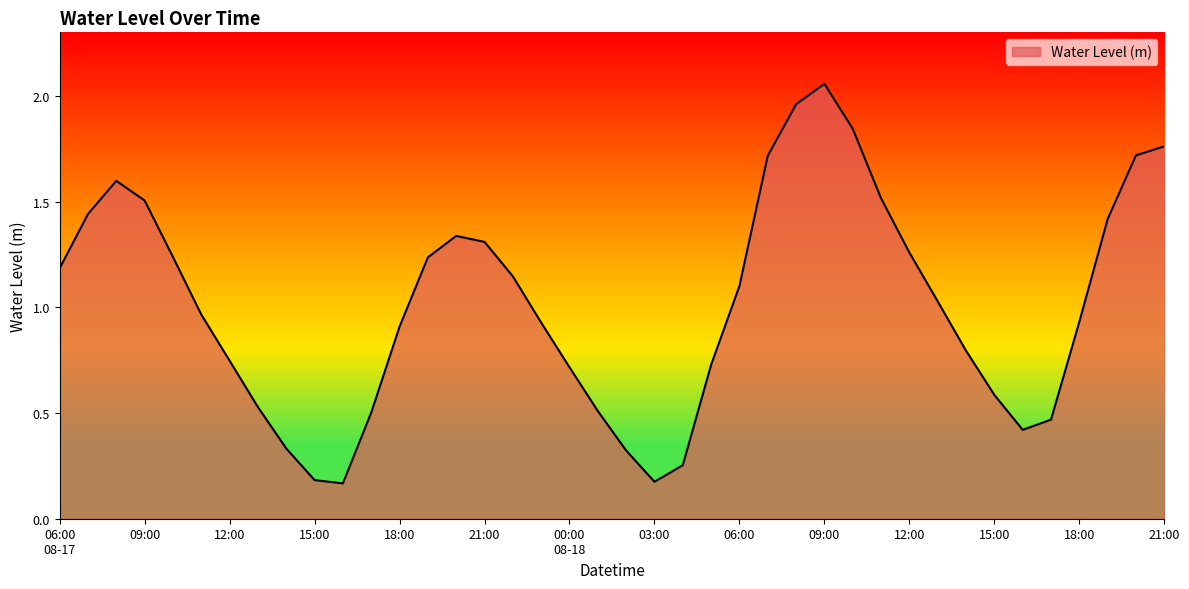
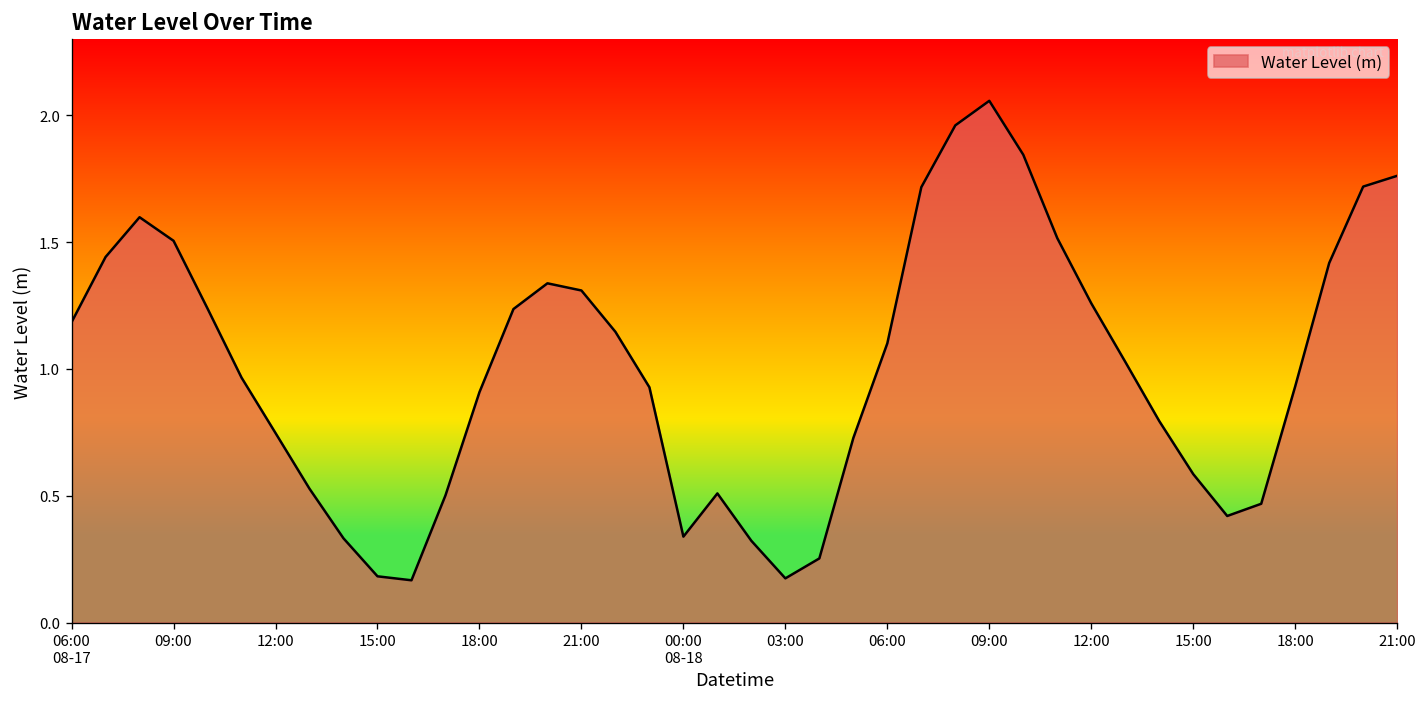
  {
    "06:00 08-17": 1.18,
-   "00:00 08-18": 0.72,
+   "00:00 08-18": 0.34,
    "03:00": 0.17,
    "06:00": 1.10
  }
